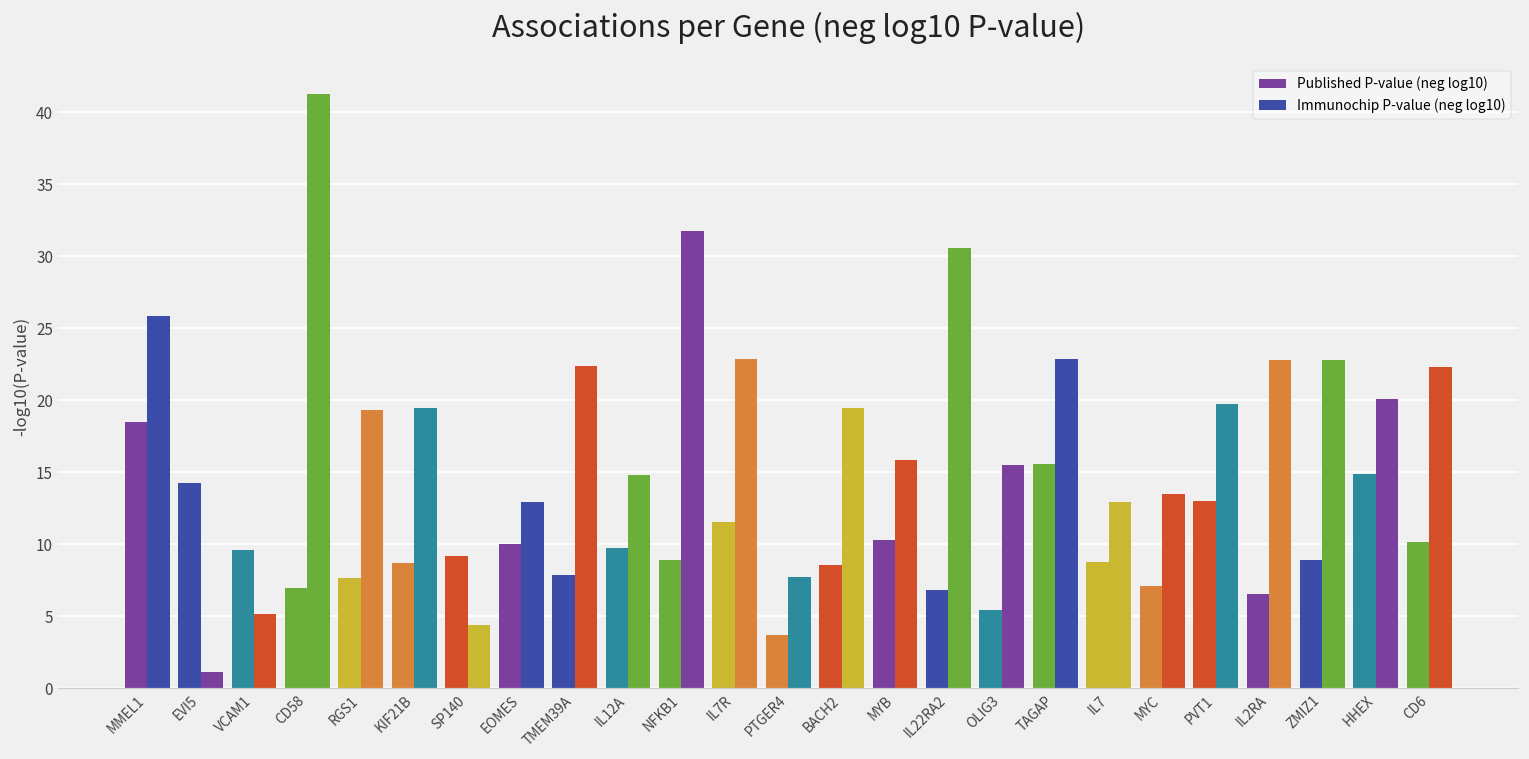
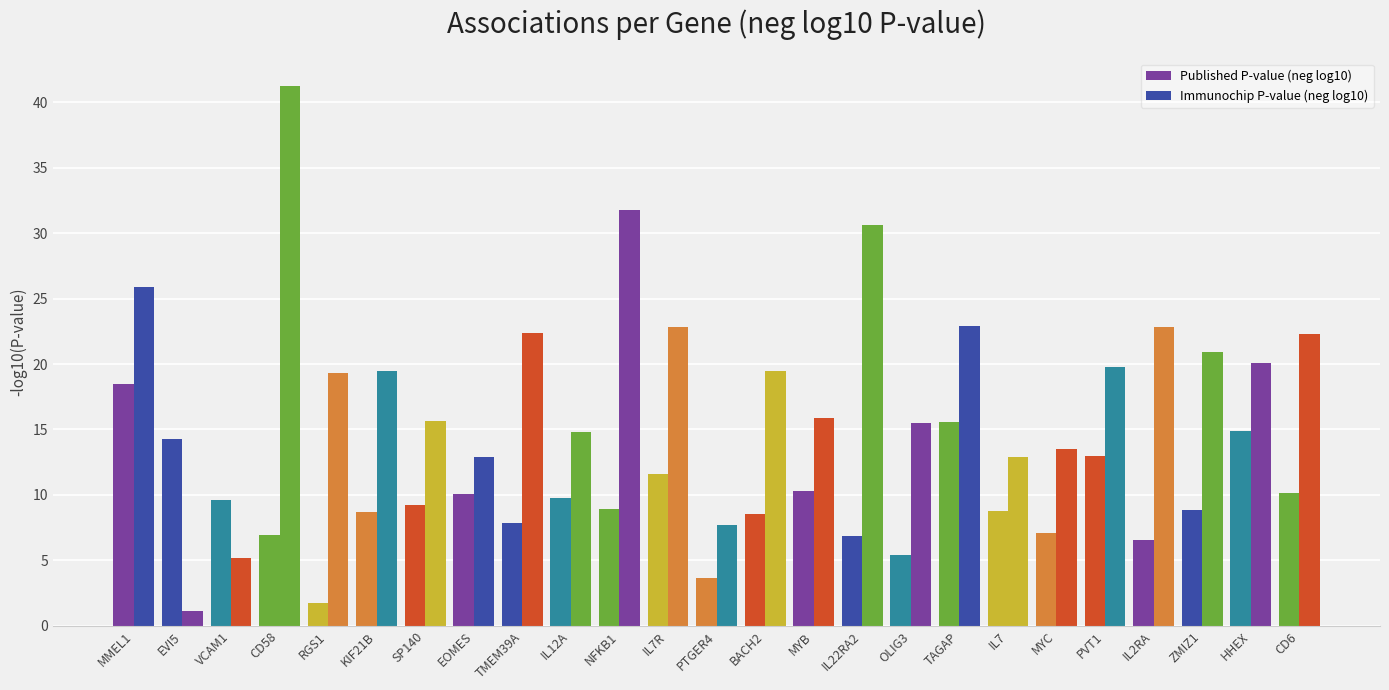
  {
    "Published P-value (neg log10)": {
      "MMEL1": 18.5,
      "EVI5": 14.2,
      "VCAM1": 9.6,
      "CD58": 7.0,
-     "RGS1": 7.6,
+     "RGS1": 1.8,
      "KIF21B": 8.7,
      "SP140": 9.2,
      "EOMES": 10.0,
      "TMEM39A": 7.9,
      "IL12A": 9.7,
      "NFKB1": 8.9,
      "IL7R": 11.6,
      "PTGER4": 3.7,
      "BACH2": 8.6,
      "MYB": 10.3,
      "IL22RA2": 6.9,
      "OLIG3": 5.4,
      "TAGAP": 15.6,
      "IL7": 8.8,
      "MYC": 7.1,
      "PVT1": 13.0,
      "IL2RA": 6.5,
      "ZMIZ1": 8.9,
      "HHEX": 14.9,
      "CD6": 10.1
    },
    "Immunochip P-value (neg log10)": {
      "MMEL1": 25.9,
      "EVI5": 1.1,
      "VCAM1": 5.2,
      "CD58": 41.3,
      "RGS1": 19.3,
      "KIF21B": 19.5,
-     "SP140": 4.4,
+     "SP140": 15.7,
      "EOMES": 12.9,
      "TMEM39A": 22.4,
      "IL12A": 14.8,
      "NFKB1": 31.7,
      "IL7R": 22.9,
      "PTGER4": 7.7,
      "BACH2": 19.5,
      "MYB": 15.8,
      "IL22RA2": 30.6,
      "OLIG3": 15.5,
      "TAGAP": 22.9,
      "IL7": 12.9,
      "MYC": 13.5,
      "PVT1": 19.8,
      "IL2RA": 22.8,
-     "ZMIZ1": 22.8,
+     "ZMIZ1": 20.9,
      "HHEX": 20.1,
      "CD6": 22.3
    }
  }
